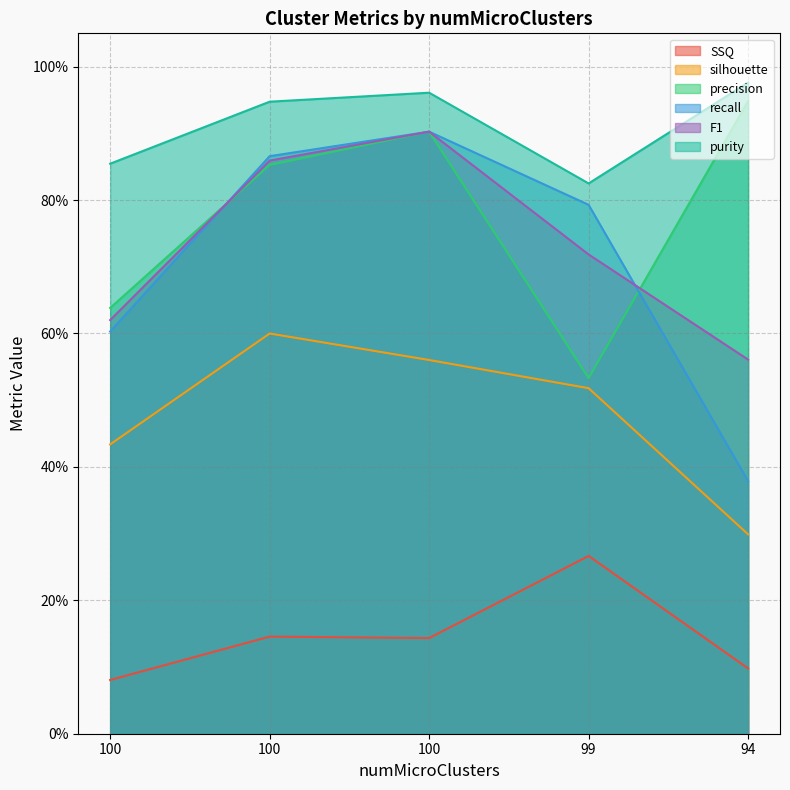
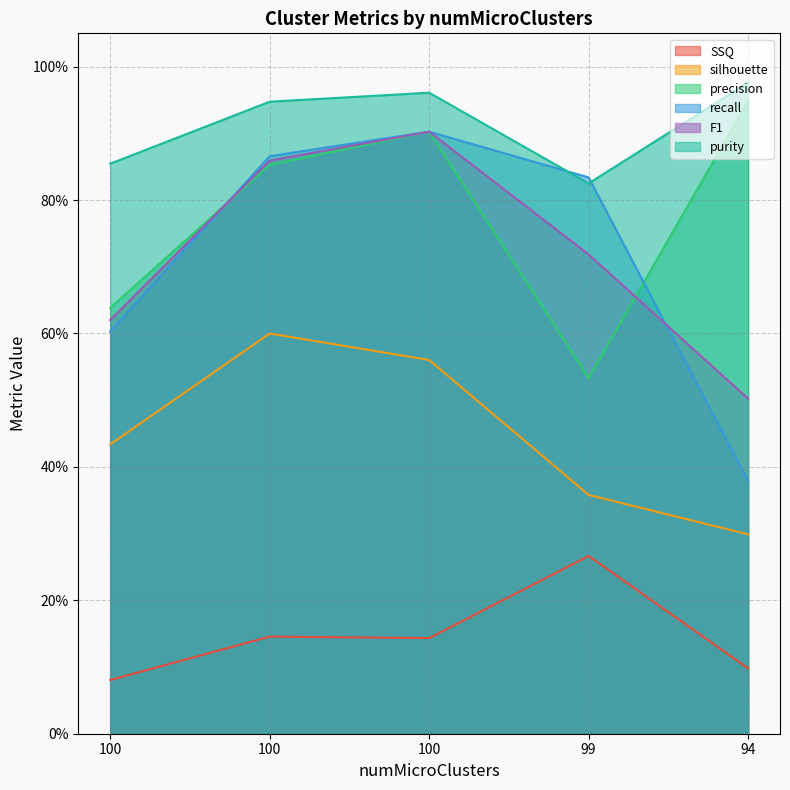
  {
    "SSQ": {
      "99": "27%",
      "94": "10%"
    },
    "silhouette": {
-     "99": "52%",
+     "99": "36%",
      "94": "30%"
    },
    "recall": {
-     "99": "79%",
+     "99": "83%",
      "94": "38%"
    },
    "F1": {
      "99": "72%",
-     "94": "56%"
+     "94": "50%"
    }
  }
